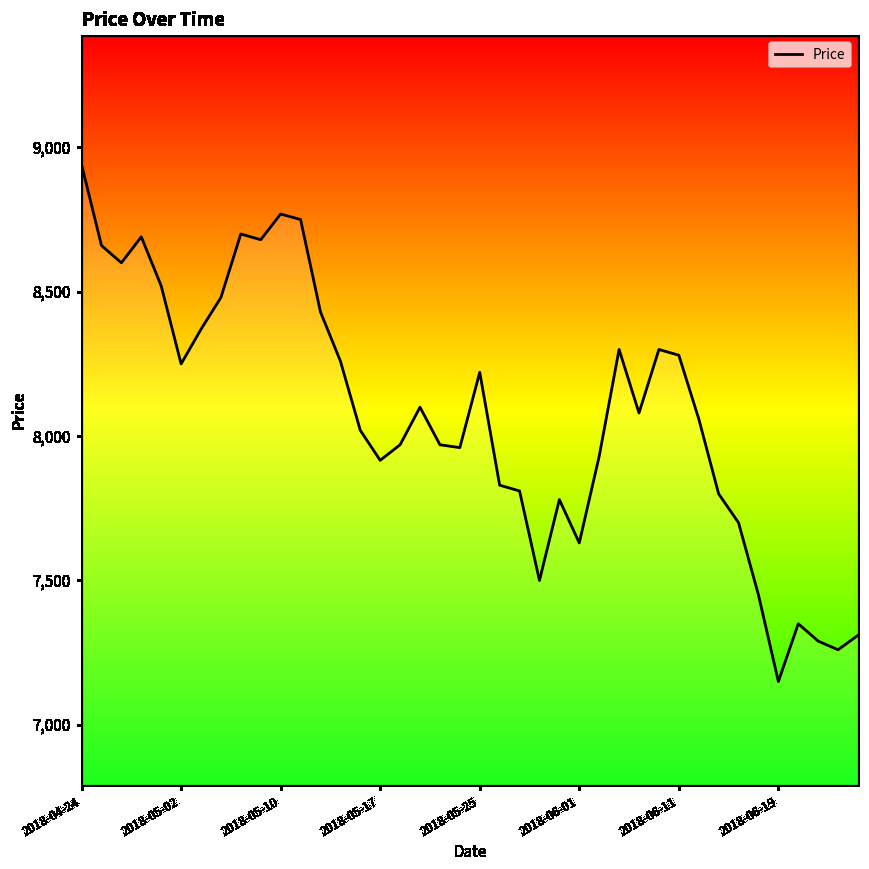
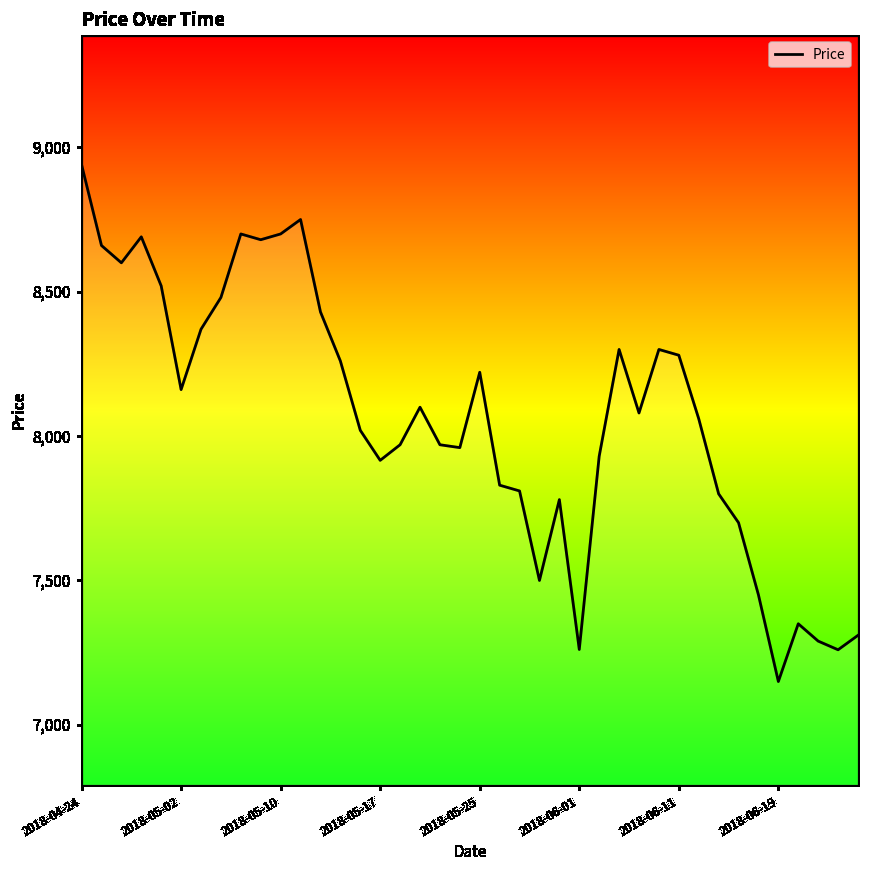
  {
    "2018-04-24": "8,940",
-   "2018-05-02": "8,250",
-   "2018-05-10": "8,770",
+   "2018-05-02": "8,160",
+   "2018-05-10": "8,700",
    "2018-05-17": "7,920",
    "2018-05-25": "8,220",
-   "2018-06-01": "7,630",
+   "2018-06-01": "7,260",
    "2018-06-11": "8,280",
    "2018-06-19": "7,150"
  }
